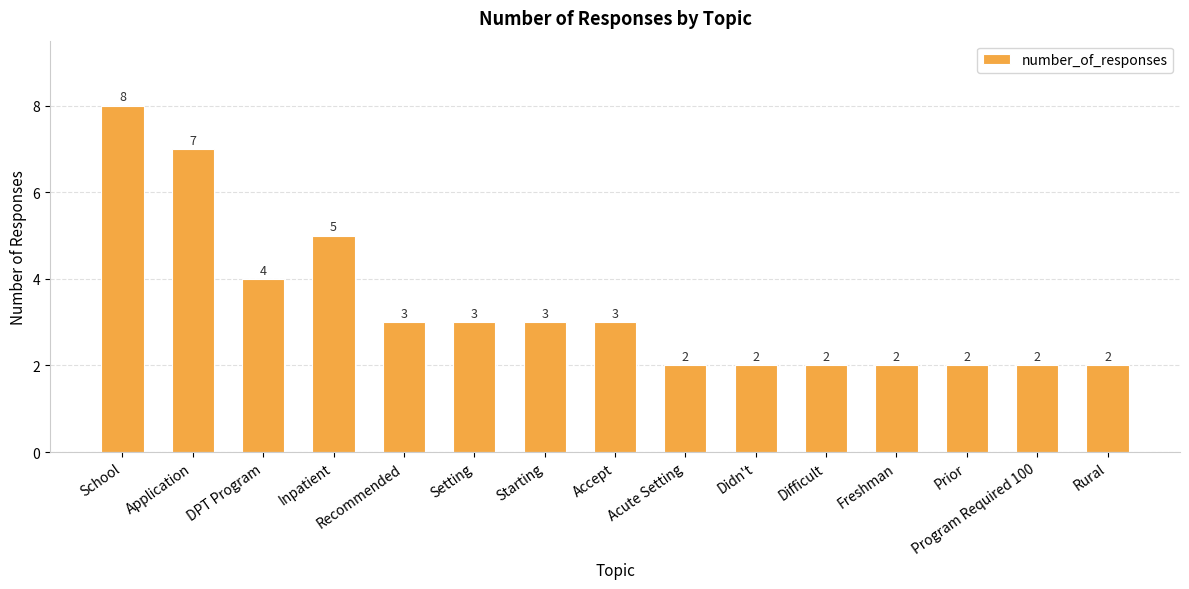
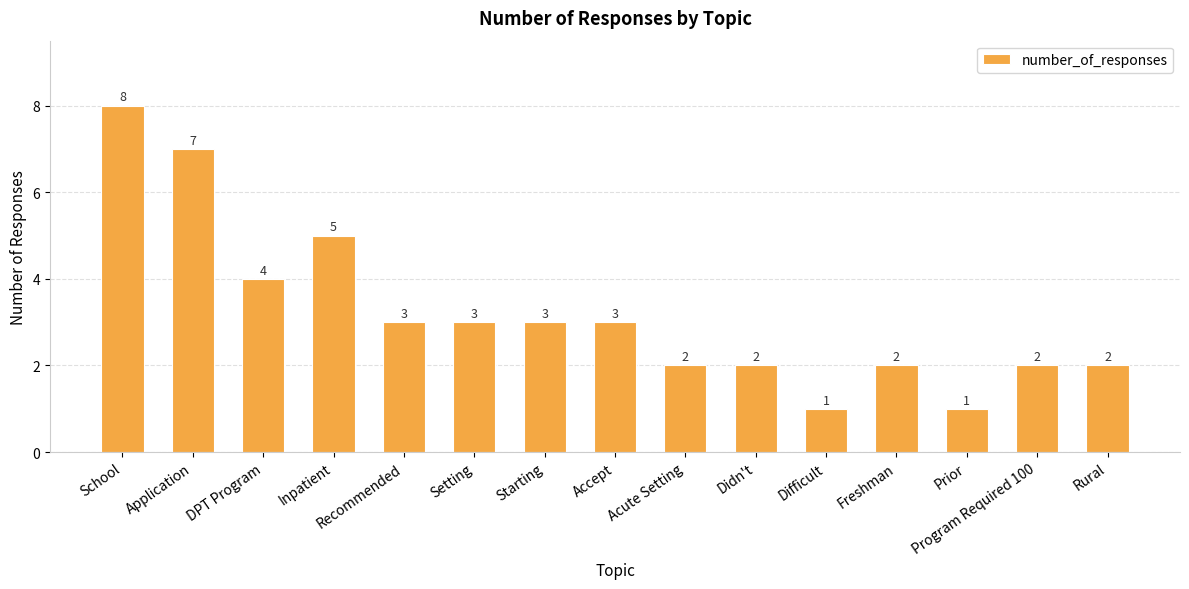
  {
    "School": 8,
    "Application": 7,
    "DPT Program": 4,
    "Inpatient": 5,
    "Recommended": 3,
    "Setting": 3,
    "Starting": 3,
    "Accept": 3,
    "Acute Setting": 2,
    "Didn't": 2,
-   "Difficult": 2,
+   "Difficult": 1,
    "Freshman": 2,
-   "Prior": 2,
+   "Prior": 1,
    "Program Required 100": 2,
    "Rural": 2
  }
